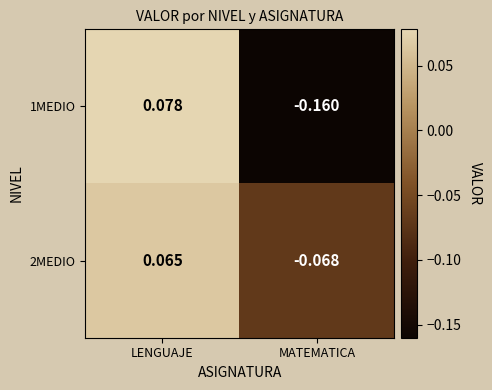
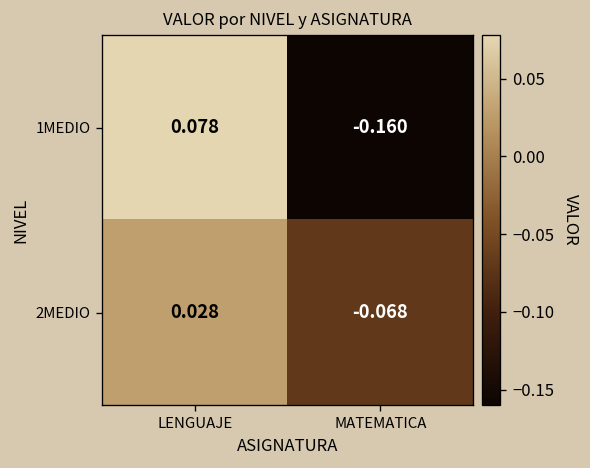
  {
    "1MEDIO": {
      "LENGUAJE": 0.078,
      "MATEMATICA": -0.160
    },
    "2MEDIO": {
-     "LENGUAJE": 0.065,
+     "LENGUAJE": 0.028,
      "MATEMATICA": -0.068
    }
  }
